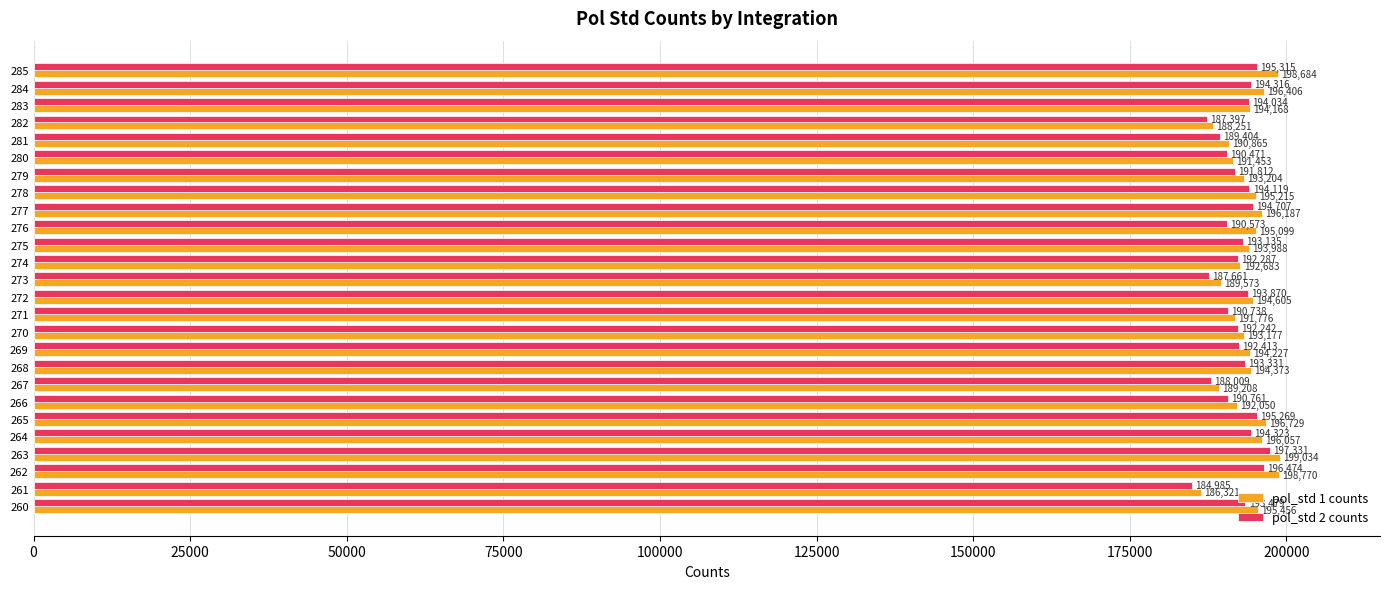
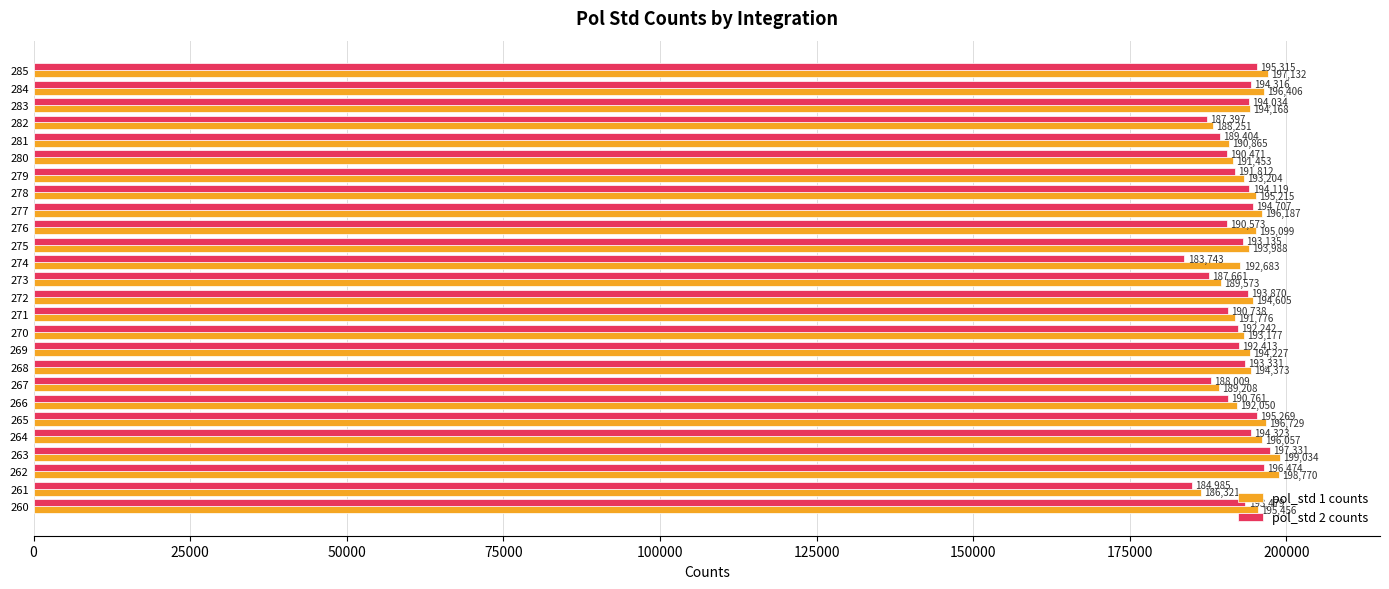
  {
    "pol_std 1 counts": {
-     "285": "198,684",
+     "285": "197,132",
      "276": "195,099"
    },
    "pol_std 2 counts": {
      "285": "195,315",
      "276": "190,573",
-     "274": "192,287"
+     "274": "183,743"
    }
  }
